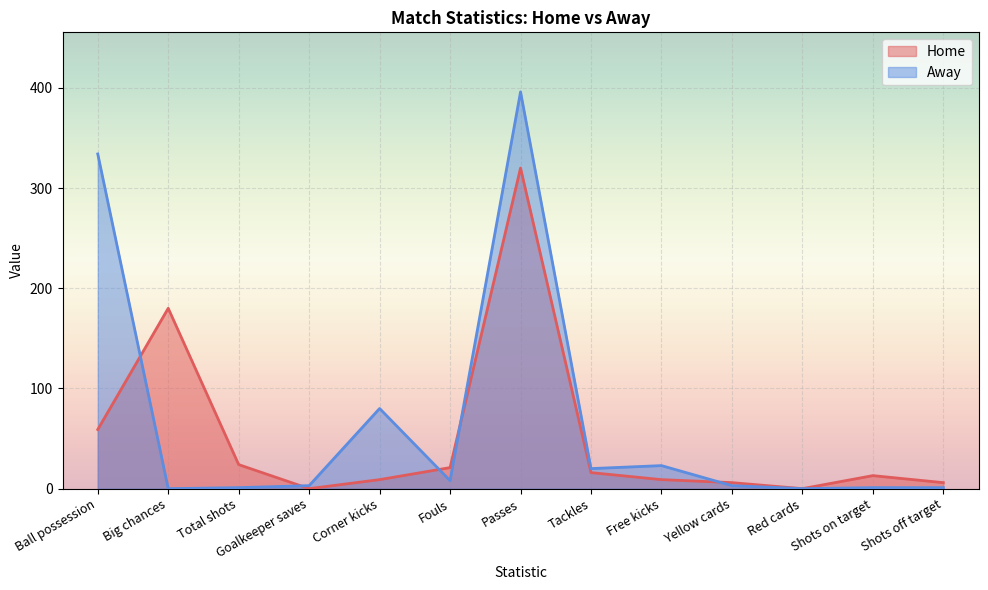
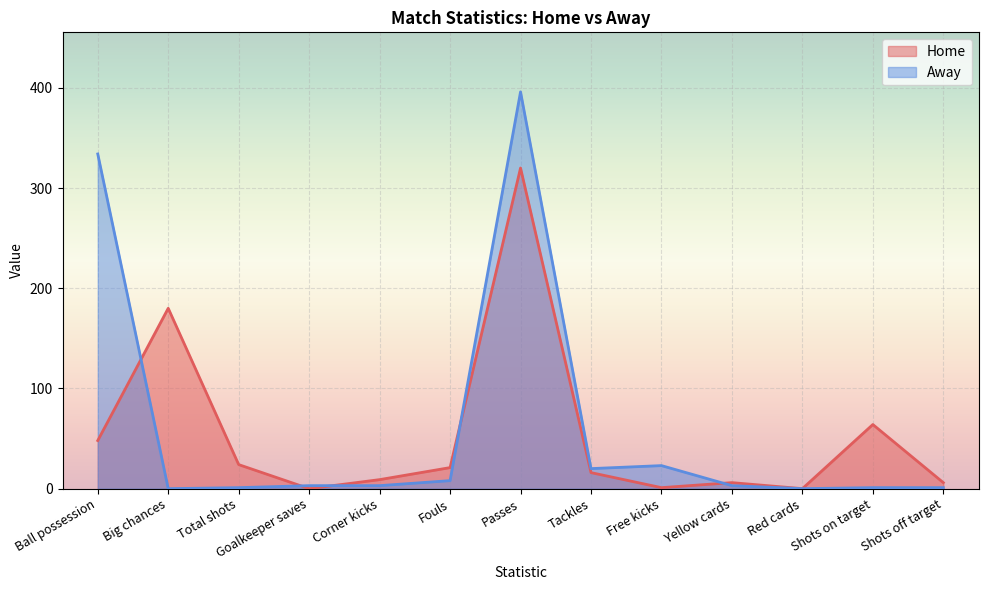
  {
    "Home": {
-     "Ball possession": 59,
+     "Ball possession": 48,
      "Big chances": 180,
      "Total shots": 24,
      "Goalkeeper saves": 0,
      "Corner kicks": 9,
      "Fouls": 21,
      "Passes": 320,
      "Tackles": 16,
-     "Free kicks": 9,
+     "Free kicks": 1,
      "Yellow cards": 6,
-     "Shots on target": 13,
+     "Shots on target": 64,
      "Shots off target": 6
    },
    "Away": {
      "Ball possession": 334,
      "Big chances": 0,
      "Total shots": 1,
      "Goalkeeper saves": 3,
-     "Corner kicks": 80,
+     "Corner kicks": 3,
      "Fouls": 8,
      "Passes": 396,
      "Tackles": 20,
      "Free kicks": 23,
      "Yellow cards": 3,
      "Shots on target": 1,
      "Shots off target": 1
    }
  }
